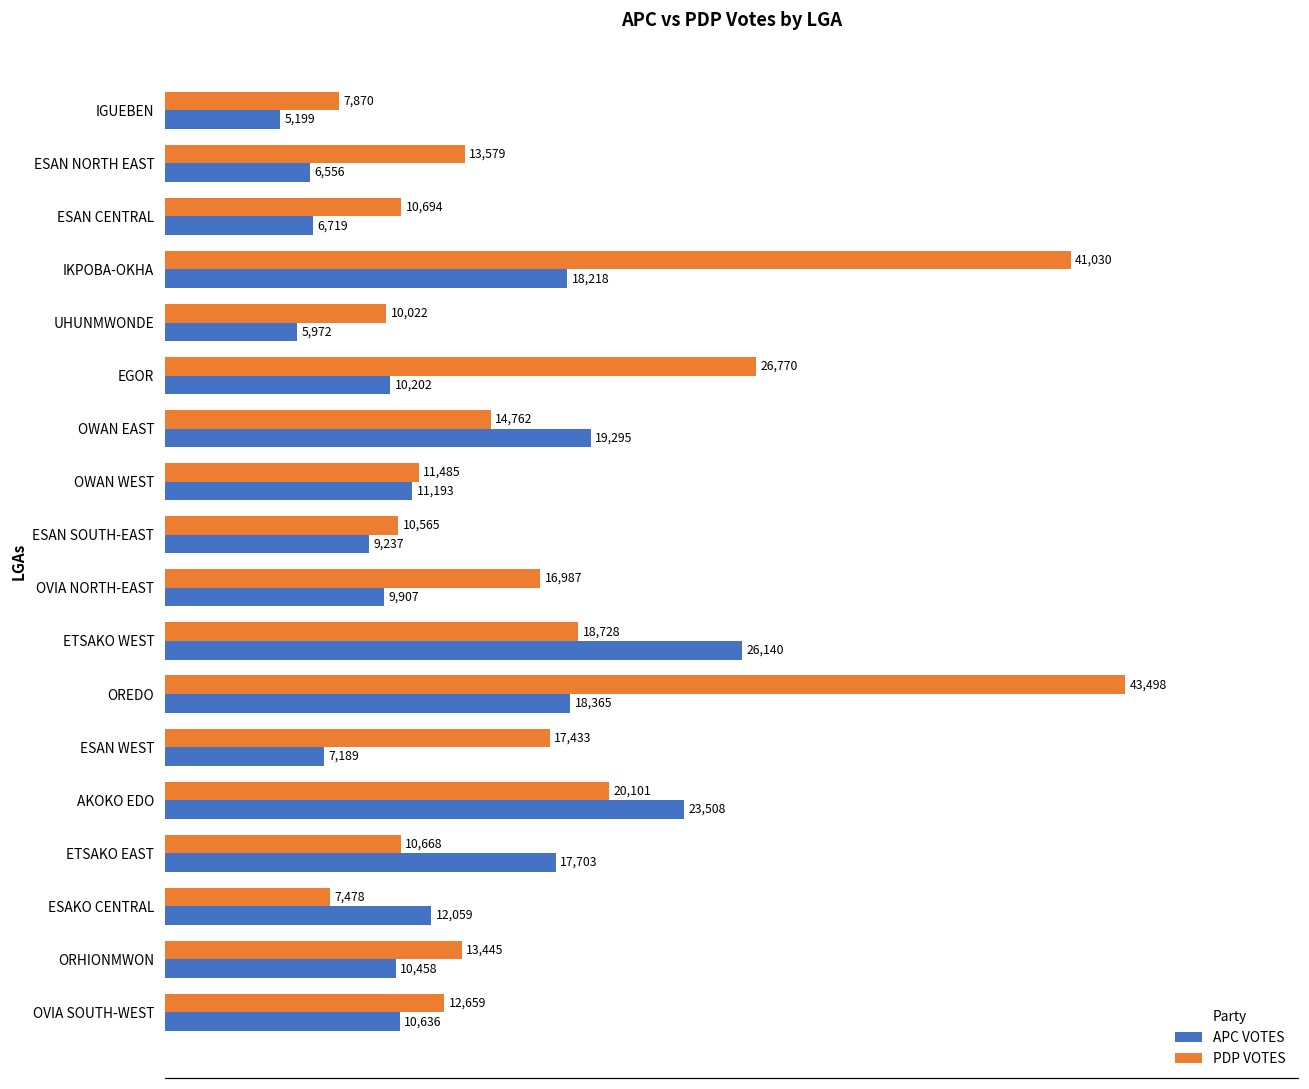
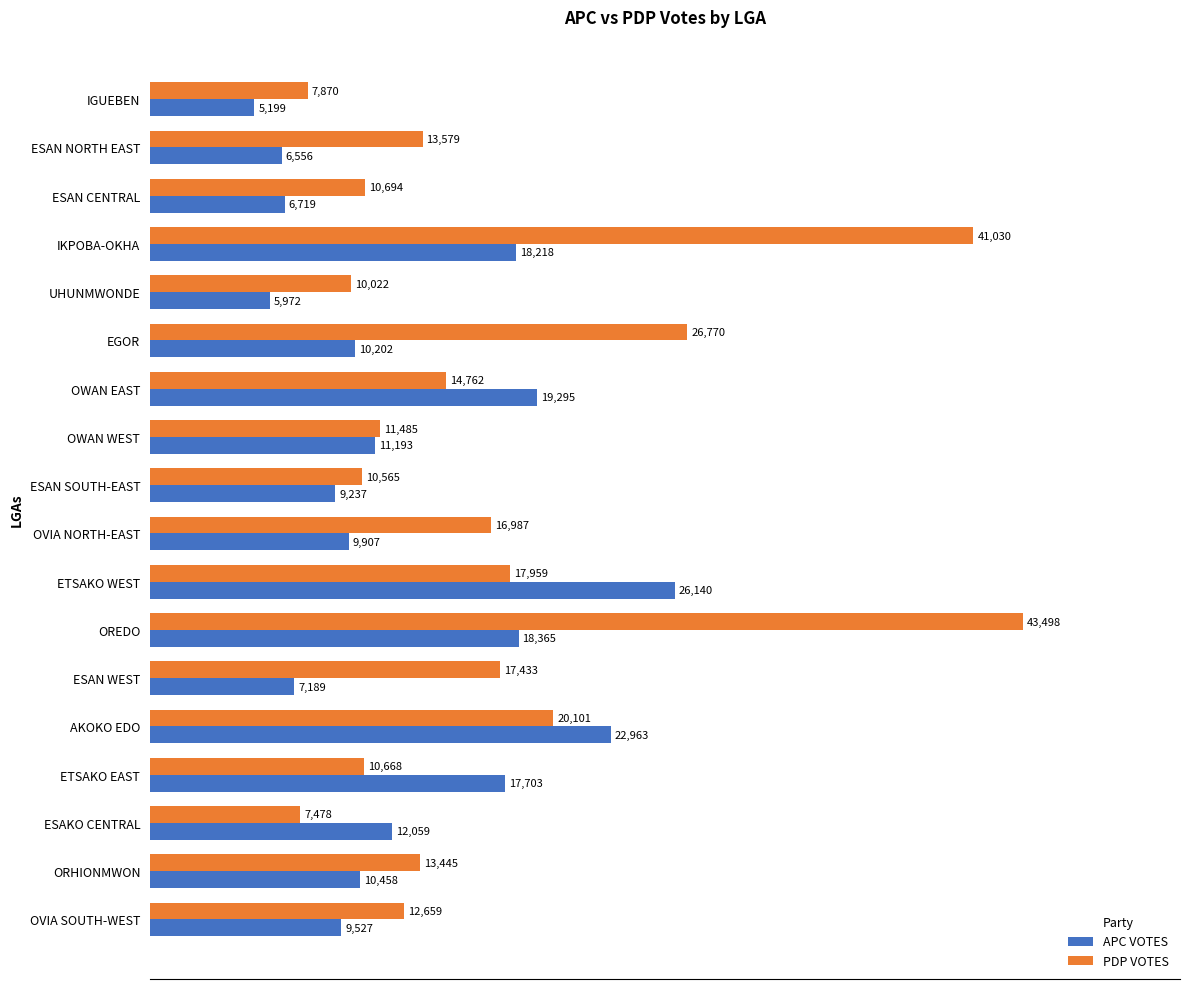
  {
    "APC VOTES": {
      "IGUEBEN": "5,199",
      "ESAN NORTH EAST": "6,556",
      "ESAN CENTRAL": "6,719",
      "IKPOBA-OKHA": "18,218",
      "UHUNMWONDE": "5,972",
      "EGOR": "10,202",
      "OWAN EAST": "19,295",
      "OWAN WEST": "11,193",
      "ESAN SOUTH-EAST": "9,237",
      "OVIA NORTH-EAST": "9,907",
      "ETSAKO WEST": "26,140",
      "OREDO": "18,365",
      "ESAN WEST": "7,189",
-     "AKOKO EDO": "23,508",
+     "AKOKO EDO": "22,963",
      "ETSAKO EAST": "17,703",
      "ESAKO CENTRAL": "12,059",
      "ORHIONMWON": "10,458",
-     "OVIA SOUTH-WEST": "10,636"
+     "OVIA SOUTH-WEST": "9,527"
    },
    "PDP VOTES": {
      "IGUEBEN": "7,870",
      "ESAN NORTH EAST": "13,579",
      "ESAN CENTRAL": "10,694",
      "IKPOBA-OKHA": "41,030",
      "UHUNMWONDE": "10,022",
      "EGOR": "26,770",
      "OWAN EAST": "14,762",
      "OWAN WEST": "11,485",
      "ESAN SOUTH-EAST": "10,565",
      "OVIA NORTH-EAST": "16,987",
-     "ETSAKO WEST": "18,728",
+     "ETSAKO WEST": "17,959",
      "OREDO": "43,498",
      "ESAN WEST": "17,433",
      "AKOKO EDO": "20,101",
      "ETSAKO EAST": "10,668",
      "ESAKO CENTRAL": "7,478",
      "ORHIONMWON": "13,445",
      "OVIA SOUTH-WEST": "12,659"
    }
  }
